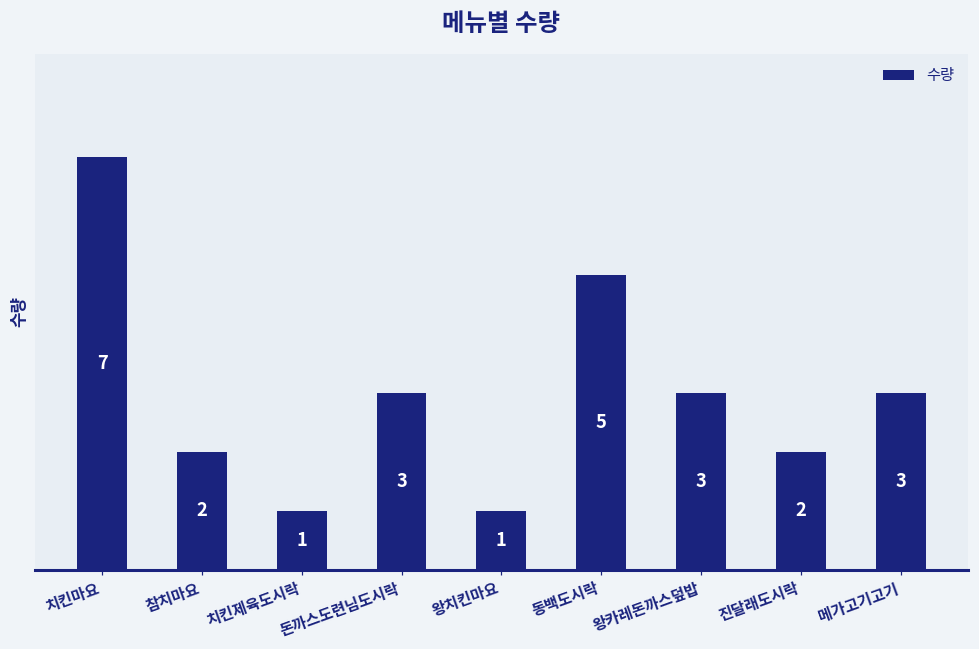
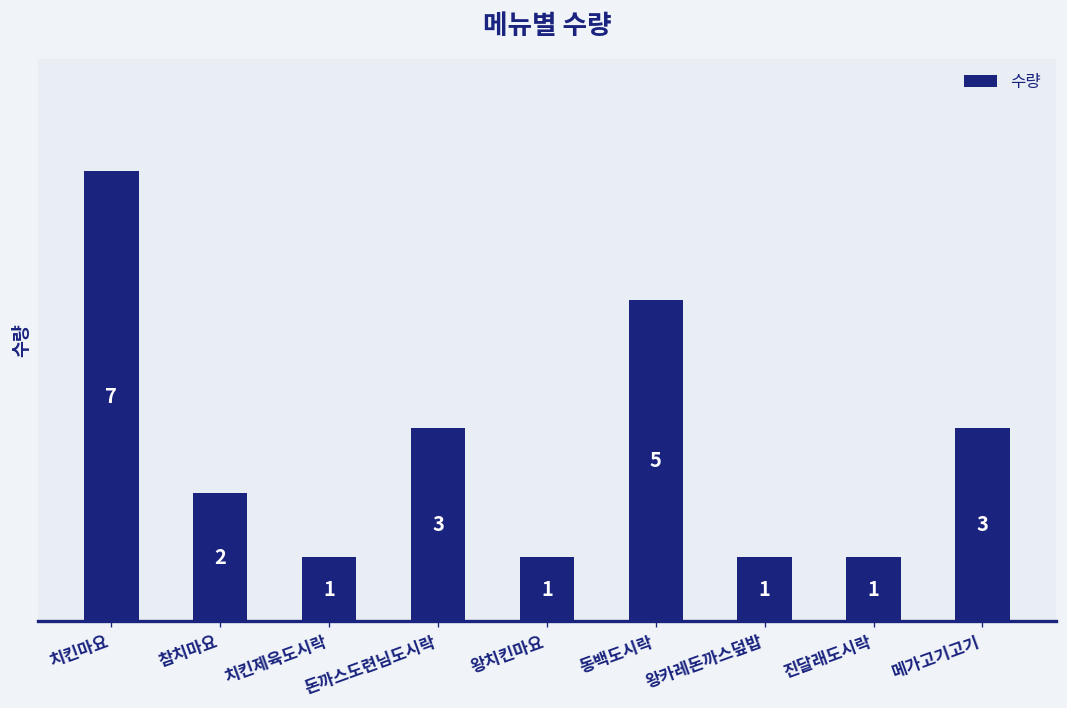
  {
    "치킨마요": 7,
    "참치마요": 2,
    "치킨제육도시락": 1,
    "돈까스도련님도시락": 3,
    "왕치킨마요": 1,
    "동백도시락": 5,
-   "왕카레돈까스덮밥": 3,
-   "진달래도시락": 2,
+   "왕카레돈까스덮밥": 1,
+   "진달래도시락": 1,
    "메가고기고기": 3
  }
